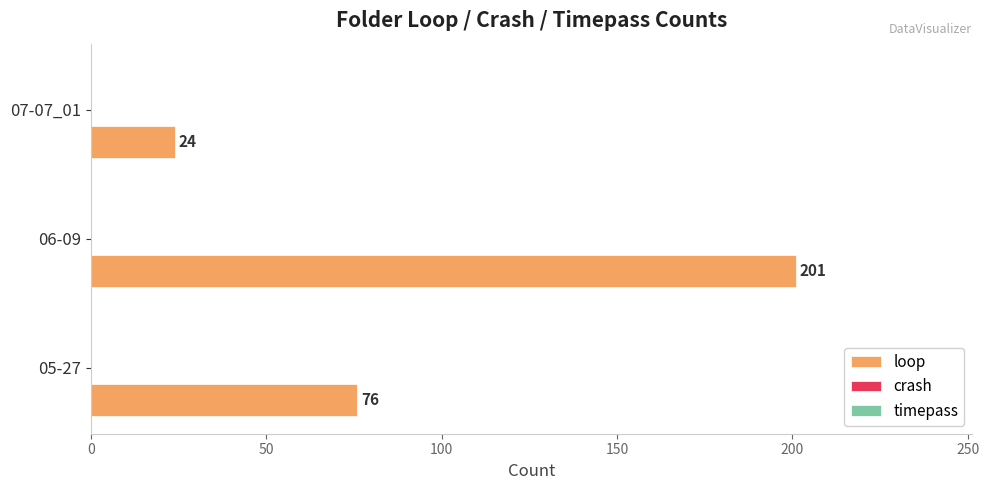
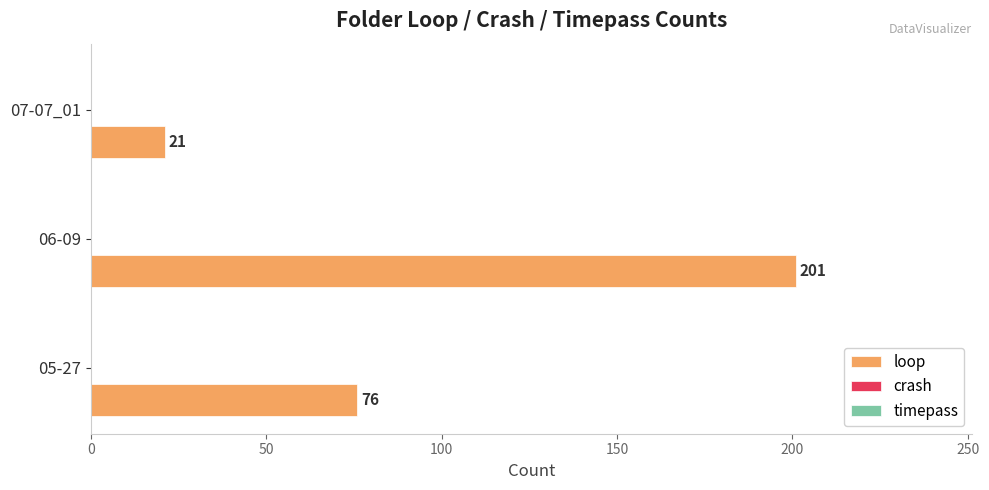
  {
    "loop": {
-     "07-07_01": 24,
+     "07-07_01": 21,
      "06-09": 201,
      "05-27": 76
    },
    "crash": {
      "07-07_01": 0,
      "06-09": 0,
      "05-27": 0
    },
    "timepass": {
      "07-07_01": 0,
      "06-09": 0,
      "05-27": 0
    }
  }
